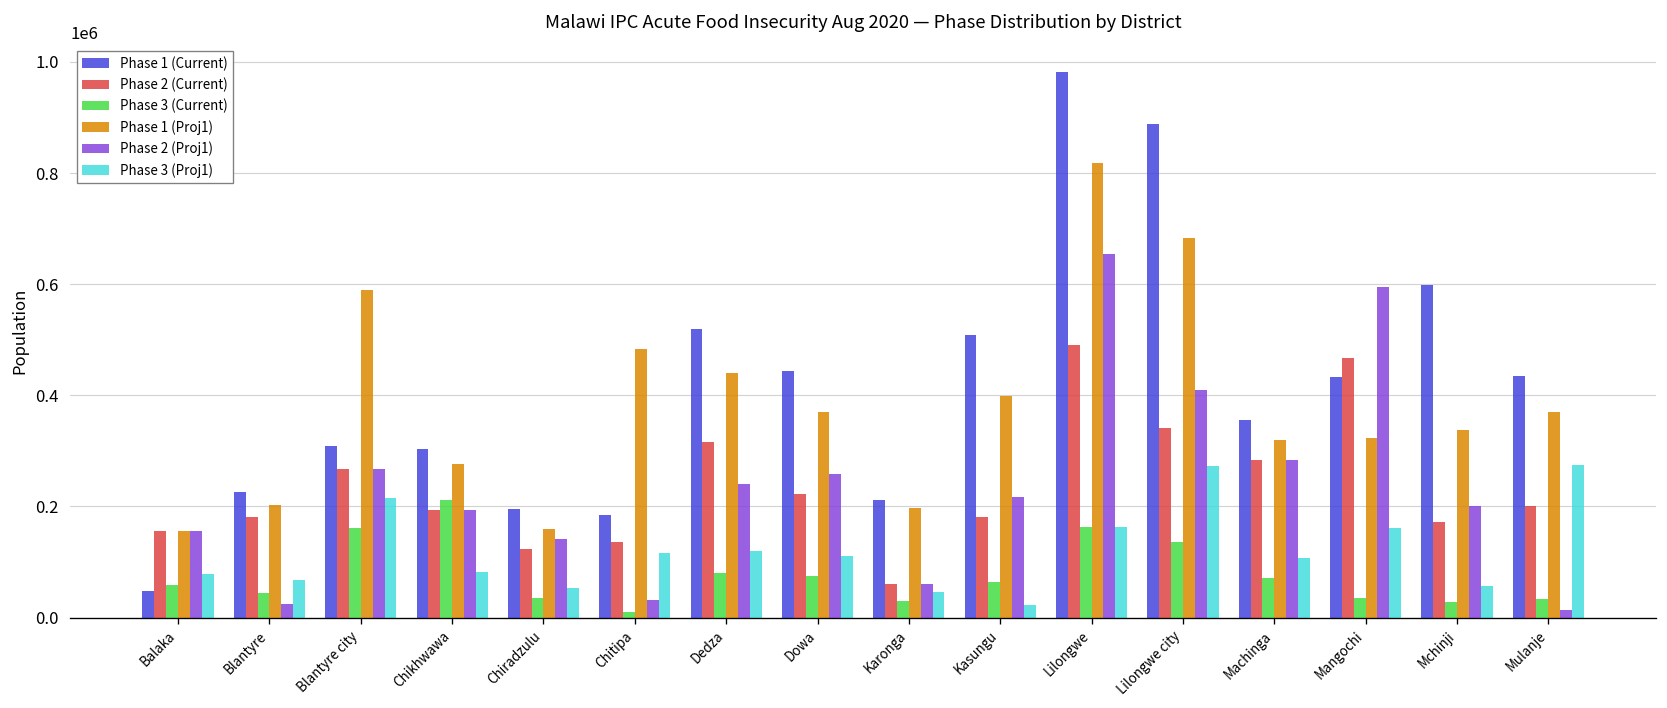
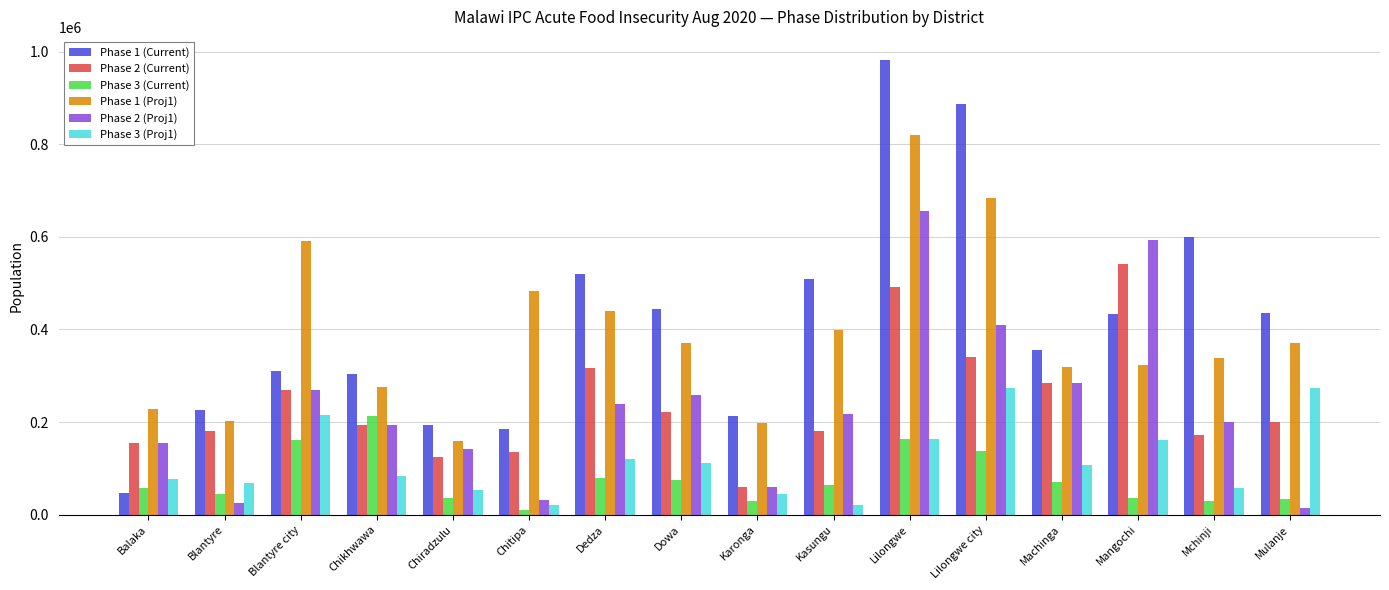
  {
    "Phase 1 (Current)": {
      "Balaka": 50000,
      "Blantyre": 230000,
      "Blantyre city": 310000,
      "Chikhwawa": 300000,
      "Chiradzulu": 190000,
      "Chitipa": 180000,
      "Dedza": 520000,
      "Dowa": 440000,
      "Karonga": 210000,
      "Kasungu": 510000,
      "Lilongwe": 980000,
      "Lilongwe city": 890000,
      "Machinga": 360000,
      "Mangochi": 430000,
      "Mchinji": 600000,
      "Mulanje": 440000
    },
    "Phase 2 (Current)": {
      "Balaka": 160000,
      "Blantyre": 180000,
      "Blantyre city": 270000,
      "Chikhwawa": 190000,
      "Chiradzulu": 120000,
      "Chitipa": 140000,
      "Dedza": 320000,
      "Dowa": 220000,
      "Karonga": 60000,
      "Kasungu": 180000,
      "Lilongwe": 490000,
      "Lilongwe city": 340000,
      "Machinga": 280000,
-     "Mangochi": 470000,
+     "Mangochi": 540000,
      "Mchinji": 170000,
      "Mulanje": 200000
    },
    "Phase 3 (Current)": {
      "Balaka": 60000,
      "Blantyre": 50000,
      "Blantyre city": 160000,
      "Chikhwawa": 210000,
      "Chiradzulu": 40000,
      "Chitipa": 10000,
      "Dedza": 80000,
      "Dowa": 70000,
      "Karonga": 30000,
      "Kasungu": 60000,
      "Lilongwe": 160000,
      "Lilongwe city": 140000,
      "Machinga": 70000,
      "Mangochi": 40000,
      "Mchinji": 30000,
      "Mulanje": 30000
    },
    "Phase 1 (Proj1)": {
-     "Balaka": 160000,
+     "Balaka": 230000,
      "Blantyre": 200000,
      "Blantyre city": 590000,
      "Chikhwawa": 280000,
      "Chiradzulu": 160000,
      "Chitipa": 480000,
      "Dedza": 440000,
      "Dowa": 370000,
      "Karonga": 200000,
      "Kasungu": 400000,
      "Lilongwe": 820000,
      "Lilongwe city": 680000,
      "Machinga": 320000,
      "Mangochi": 320000,
      "Mchinji": 340000,
      "Mulanje": 370000
    },
    "Phase 2 (Proj1)": {
      "Balaka": 160000,
      "Blantyre": 20000,
      "Blantyre city": 270000,
      "Chikhwawa": 190000,
      "Chiradzulu": 140000,
      "Chitipa": 30000,
      "Dedza": 240000,
      "Dowa": 260000,
      "Karonga": 60000,
      "Kasungu": 220000,
      "Lilongwe": 660000,
      "Lilongwe city": 410000,
      "Machinga": 280000,
      "Mangochi": 590000,
      "Mchinji": 200000,
      "Mulanje": 10000
    },
    "Phase 3 (Proj1)": {
      "Balaka": 80000,
      "Blantyre": 70000,
      "Blantyre city": 210000,
      "Chikhwawa": 80000,
      "Chiradzulu": 50000,
-     "Chitipa": 120000,
+     "Chitipa": 20000,
      "Dedza": 120000,
      "Dowa": 110000,
      "Karonga": 50000,
      "Kasungu": 20000,
      "Lilongwe": 160000,
      "Lilongwe city": 270000,
      "Machinga": 110000,
      "Mangochi": 160000,
      "Mchinji": 60000,
      "Mulanje": 270000
    }
  }
